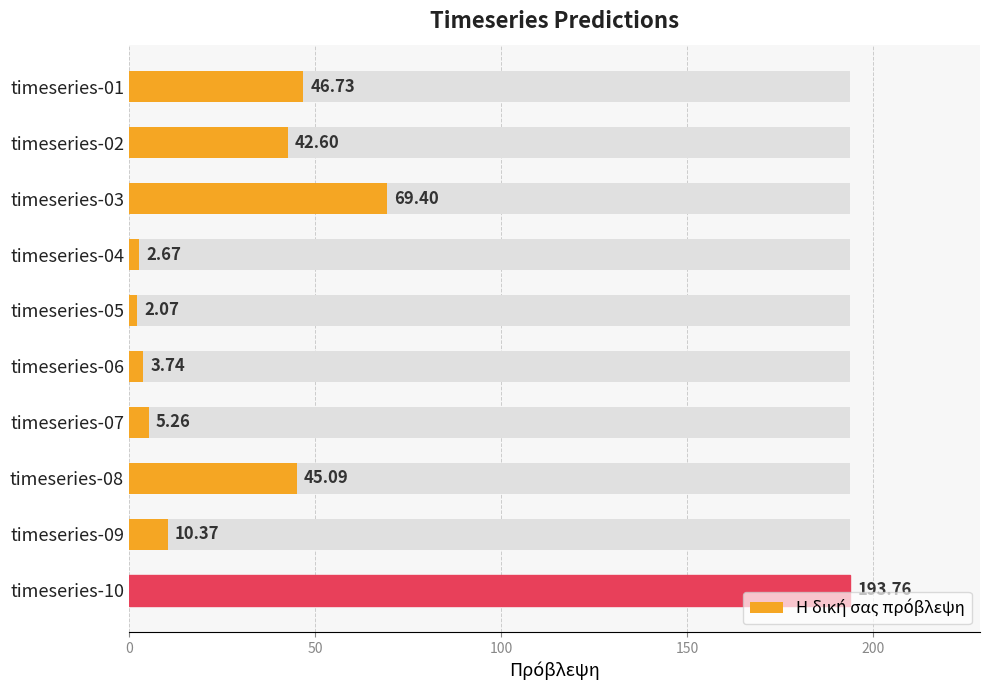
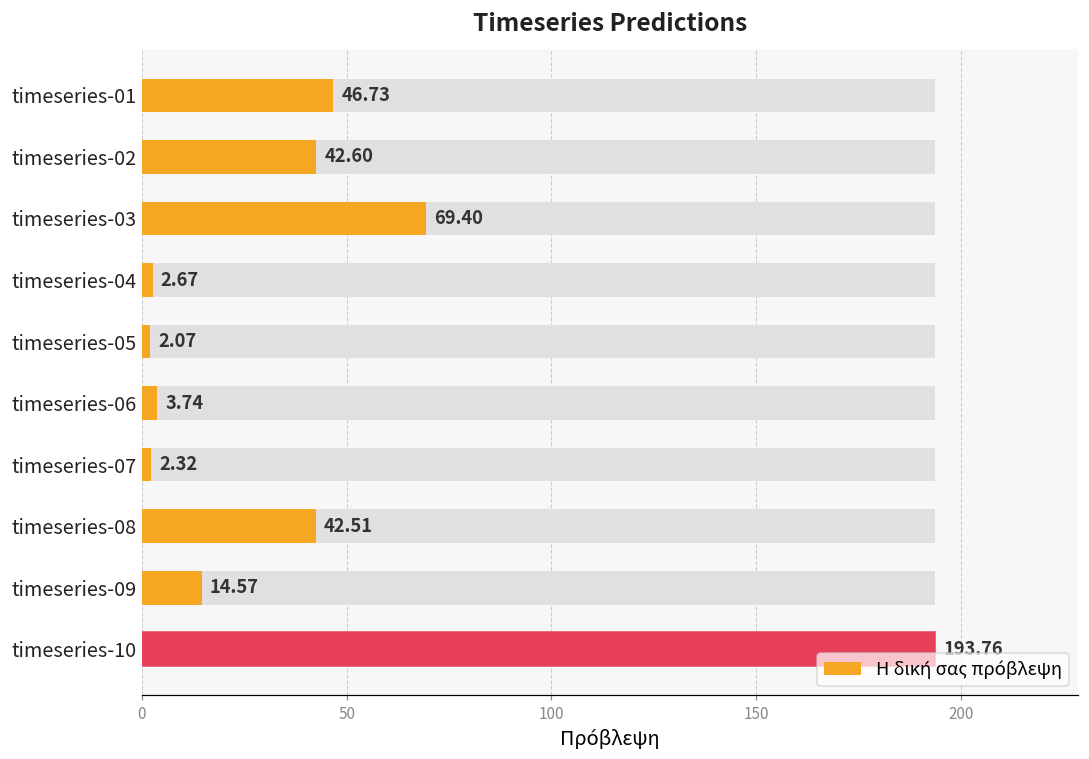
  {
    "Η δική σας πρόβλεψη": {
-     "timeseries-07": 5.26,
-     "timeseries-08": 45.09,
-     "timeseries-09": 10.37
+     "timeseries-07": 2.32,
+     "timeseries-08": 42.51,
+     "timeseries-09": 14.57
    }
  }
